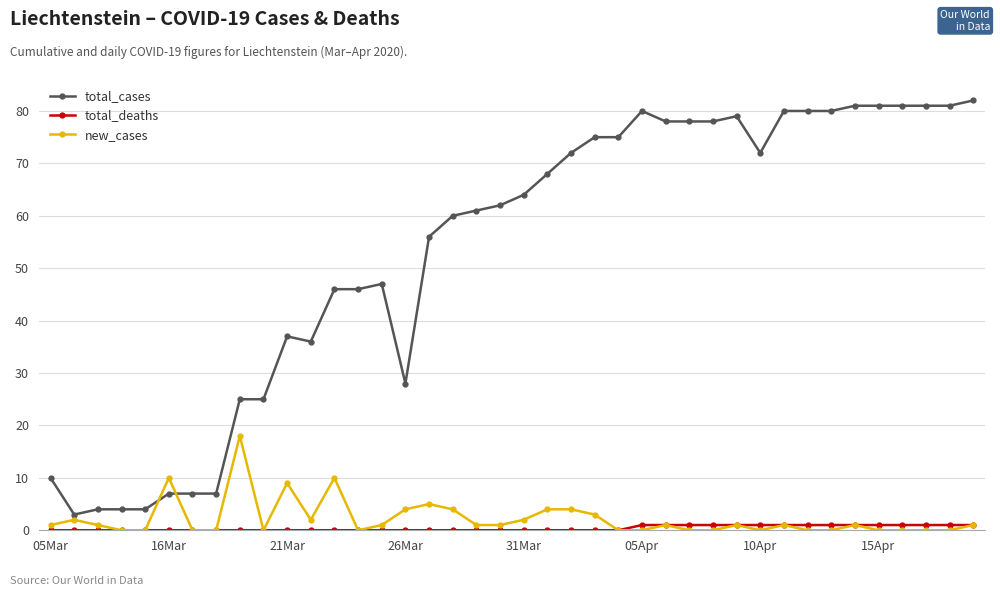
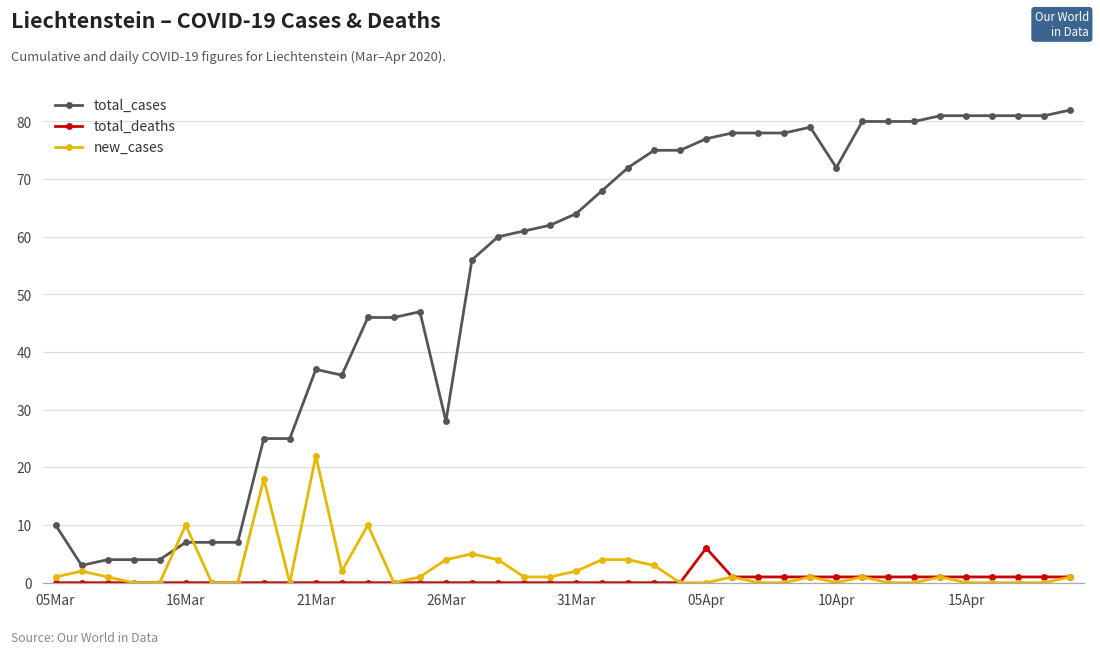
  {
    "total_cases": {
      "05Mar": 10,
      "16Mar": 7,
      "21Mar": 37,
      "26Mar": 28,
      "31Mar": 64,
-     "05Apr": 80,
+     "05Apr": 77,
      "10Apr": 72,
      "15Apr": 81
    },
    "total_deaths": {
      "05Mar": 0,
      "16Mar": 0,
      "21Mar": 0,
      "26Mar": 0,
      "31Mar": 0,
-     "05Apr": 1,
+     "05Apr": 6,
      "10Apr": 1,
      "15Apr": 1
    },
    "new_cases": {
      "05Mar": 1,
      "16Mar": 10,
-     "21Mar": 9,
+     "21Mar": 22,
      "26Mar": 4,
      "31Mar": 2,
      "05Apr": 0,
      "10Apr": 0,
      "15Apr": 0
    }
  }
